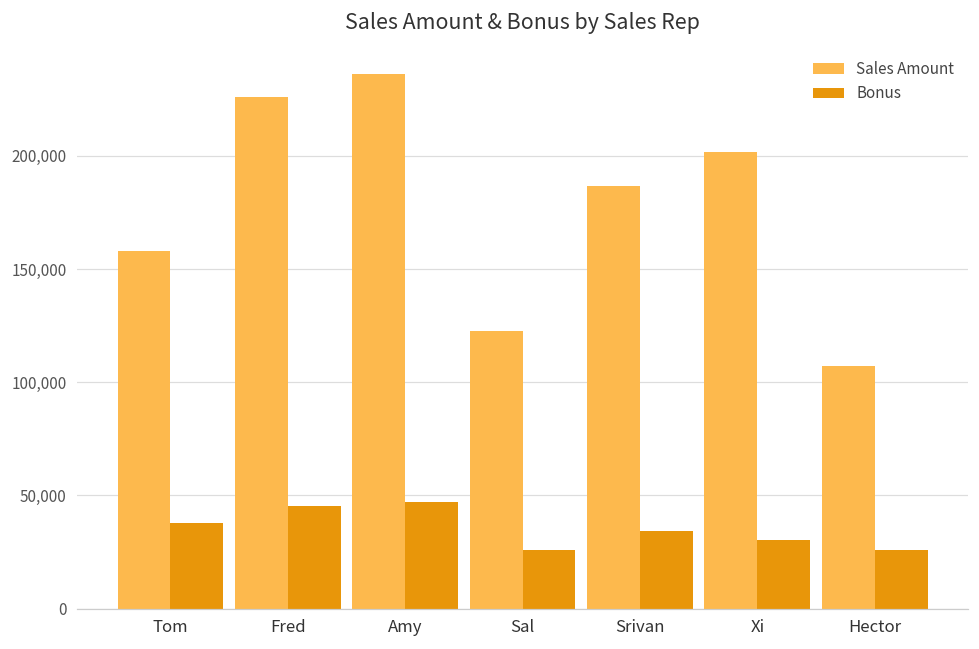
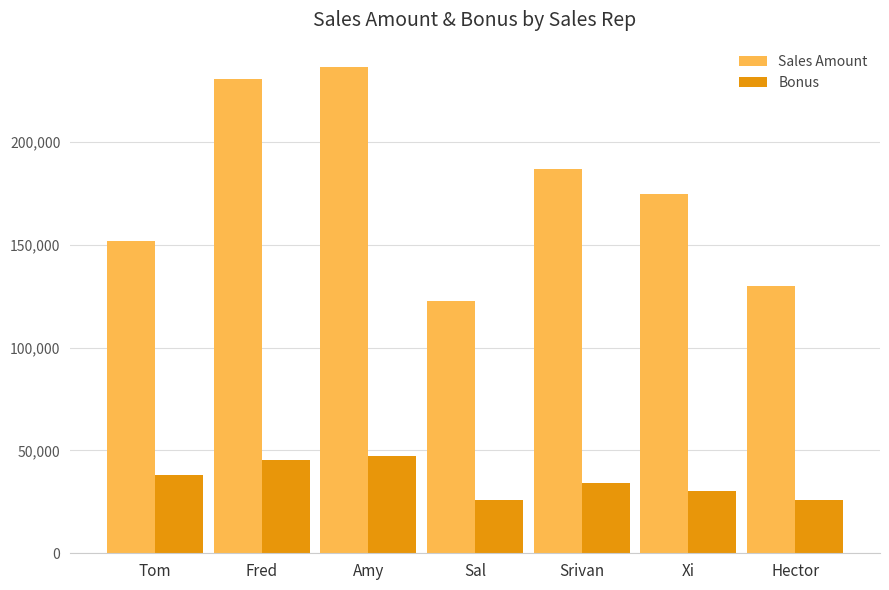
  {
    "Sales Amount": {
-     "Tom": "158,000",
-     "Fred": "226,000",
+     "Tom": "152,000",
+     "Fred": "230,000",
      "Amy": "236,000",
      "Sal": "123,000",
      "Srivan": "187,000",
-     "Xi": "202,000",
-     "Hector": "107,000"
+     "Xi": "174,000",
+     "Hector": "130,000"
    },
    "Bonus": {
      "Tom": "38,000",
      "Fred": "45,000",
      "Amy": "47,000",
      "Sal": "26,000",
      "Srivan": "34,000",
      "Xi": "30,000",
      "Hector": "26,000"
    }
  }
